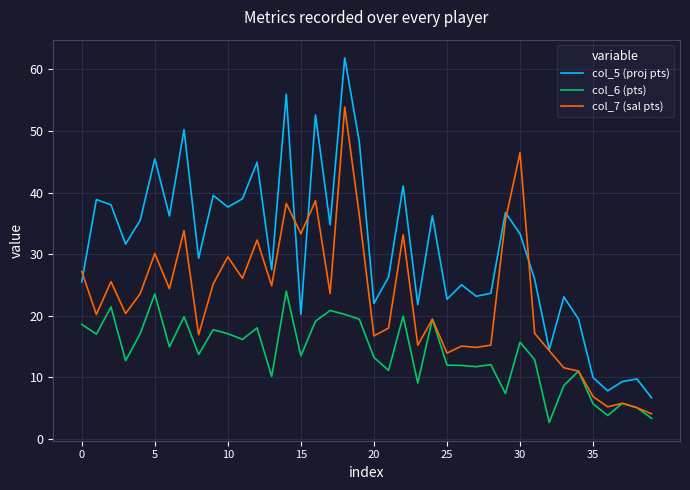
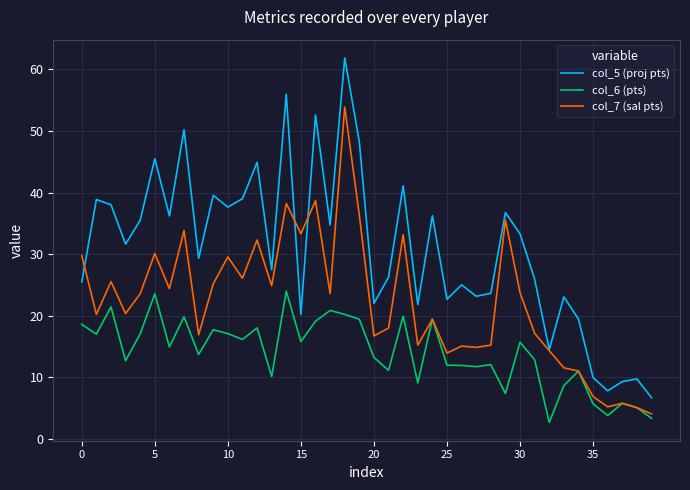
  {
    "col_5 (proj pts)": {
      "0": 25,
      "5": 45,
      "10": 38,
      "15": 20,
      "20": 22,
      "25": 23,
      "30": 33,
      "35": 10
    },
    "col_6 (pts)": {
      "0": 19,
      "5": 24,
      "10": 17,
-     "15": 13,
+     "15": 16,
      "20": 13,
      "25": 12,
      "30": 16,
      "35": 6
    },
    "col_7 (sal pts)": {
-     "0": 27,
+     "0": 30,
      "5": 30,
      "10": 30,
      "15": 33,
      "20": 17,
      "25": 14,
-     "30": 46,
+     "30": 24,
      "35": 7
    }
  }
